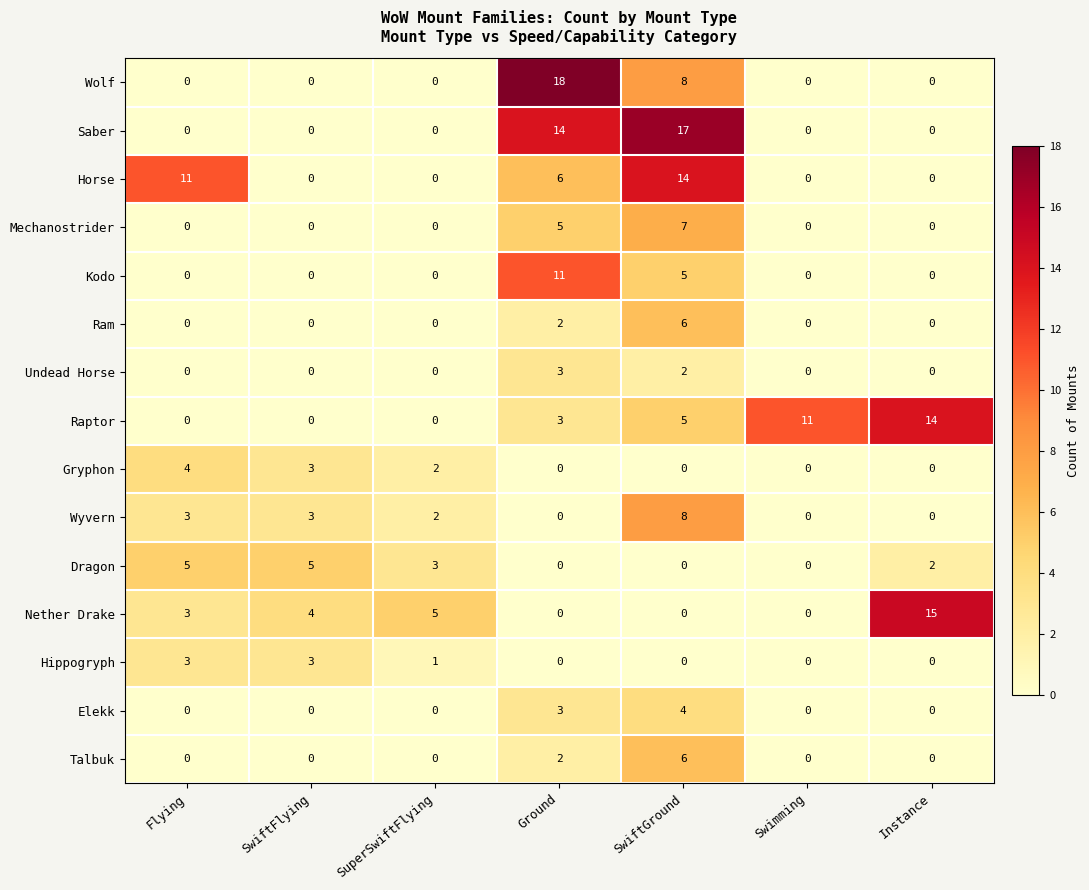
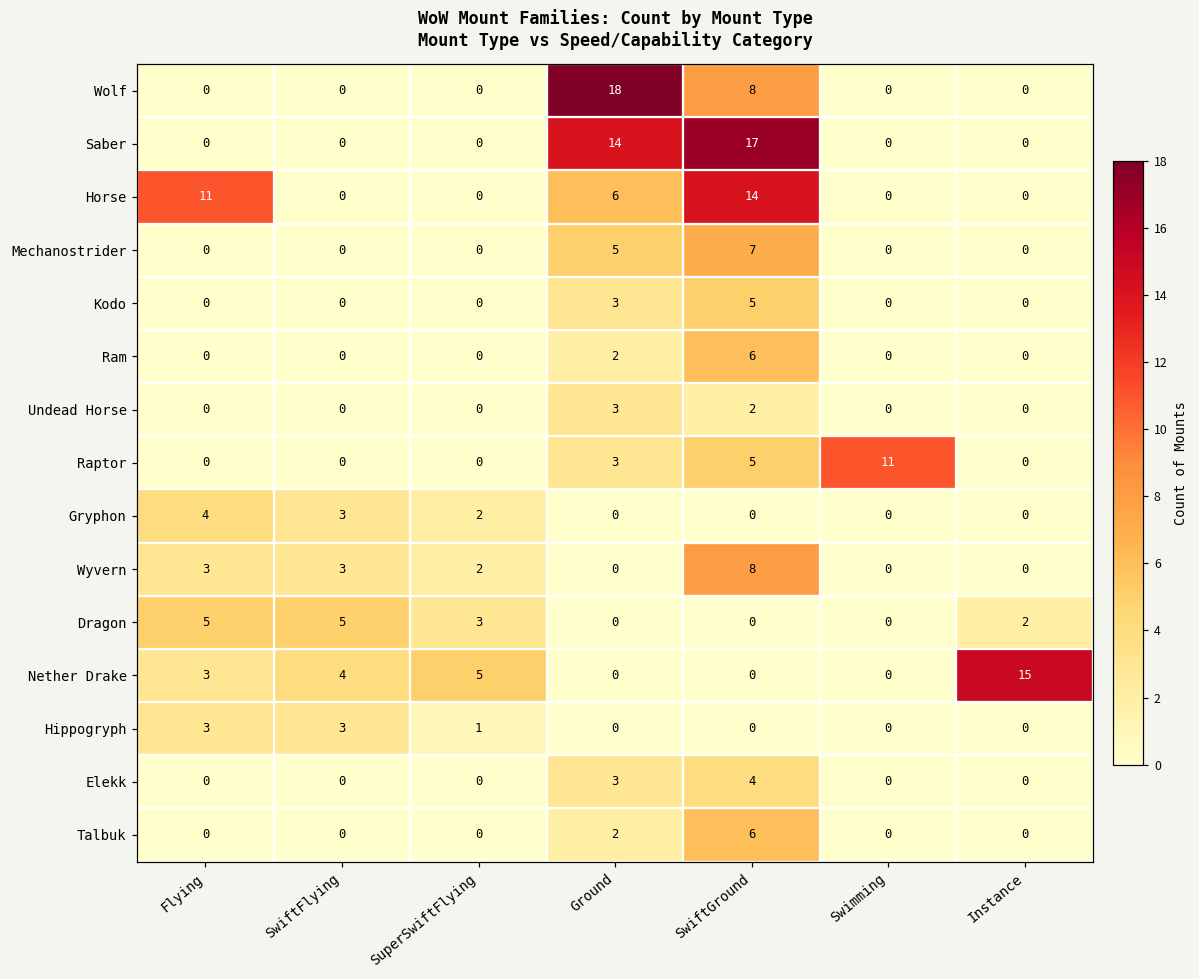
  {
    "Wolf": {
      "Flying": 0,
      "SwiftFlying": 0,
      "SuperSwiftFlying": 0,
      "Ground": 18,
      "SwiftGround": 8,
      "Swimming": 0,
      "Instance": 0
    },
    "Saber": {
      "Flying": 0,
      "SwiftFlying": 0,
      "SuperSwiftFlying": 0,
      "Ground": 14,
      "SwiftGround": 17,
      "Swimming": 0,
      "Instance": 0
    },
    "Horse": {
      "Flying": 11,
      "SwiftFlying": 0,
      "SuperSwiftFlying": 0,
      "Ground": 6,
      "SwiftGround": 14,
      "Swimming": 0,
      "Instance": 0
    },
    "Mechanostrider": {
      "Flying": 0,
      "SwiftFlying": 0,
      "SuperSwiftFlying": 0,
      "Ground": 5,
      "SwiftGround": 7,
      "Swimming": 0,
      "Instance": 0
    },
    "Kodo": {
      "Flying": 0,
      "SwiftFlying": 0,
      "SuperSwiftFlying": 0,
-     "Ground": 11,
+     "Ground": 3,
      "SwiftGround": 5,
      "Swimming": 0,
      "Instance": 0
    },
    "Ram": {
      "Flying": 0,
      "SwiftFlying": 0,
      "SuperSwiftFlying": 0,
      "Ground": 2,
      "SwiftGround": 6,
      "Swimming": 0,
      "Instance": 0
    },
    "Undead Horse": {
      "Flying": 0,
      "SwiftFlying": 0,
      "SuperSwiftFlying": 0,
      "Ground": 3,
      "SwiftGround": 2,
      "Swimming": 0,
      "Instance": 0
    },
    "Raptor": {
      "Flying": 0,
      "SwiftFlying": 0,
      "SuperSwiftFlying": 0,
      "Ground": 3,
      "SwiftGround": 5,
      "Swimming": 11,
-     "Instance": 14
+     "Instance": 0
    },
    "Gryphon": {
      "Flying": 4,
      "SwiftFlying": 3,
      "SuperSwiftFlying": 2,
      "Ground": 0,
      "SwiftGround": 0,
      "Swimming": 0,
      "Instance": 0
    },
    "Wyvern": {
      "Flying": 3,
      "SwiftFlying": 3,
      "SuperSwiftFlying": 2,
      "Ground": 0,
      "SwiftGround": 8,
      "Swimming": 0,
      "Instance": 0
    },
    "Dragon": {
      "Flying": 5,
      "SwiftFlying": 5,
      "SuperSwiftFlying": 3,
      "Ground": 0,
      "SwiftGround": 0,
      "Swimming": 0,
      "Instance": 2
    },
    "Nether Drake": {
      "Flying": 3,
      "SwiftFlying": 4,
      "SuperSwiftFlying": 5,
      "Ground": 0,
      "SwiftGround": 0,
      "Swimming": 0,
      "Instance": 15
    },
    "Hippogryph": {
      "Flying": 3,
      "SwiftFlying": 3,
      "SuperSwiftFlying": 1,
      "Ground": 0,
      "SwiftGround": 0,
      "Swimming": 0,
      "Instance": 0
    },
    "Elekk": {
      "Flying": 0,
      "SwiftFlying": 0,
      "SuperSwiftFlying": 0,
      "Ground": 3,
      "SwiftGround": 4,
      "Swimming": 0,
      "Instance": 0
    },
    "Talbuk": {
      "Flying": 0,
      "SwiftFlying": 0,
      "SuperSwiftFlying": 0,
      "Ground": 2,
      "SwiftGround": 6,
      "Swimming": 0,
      "Instance": 0
    }
  }
